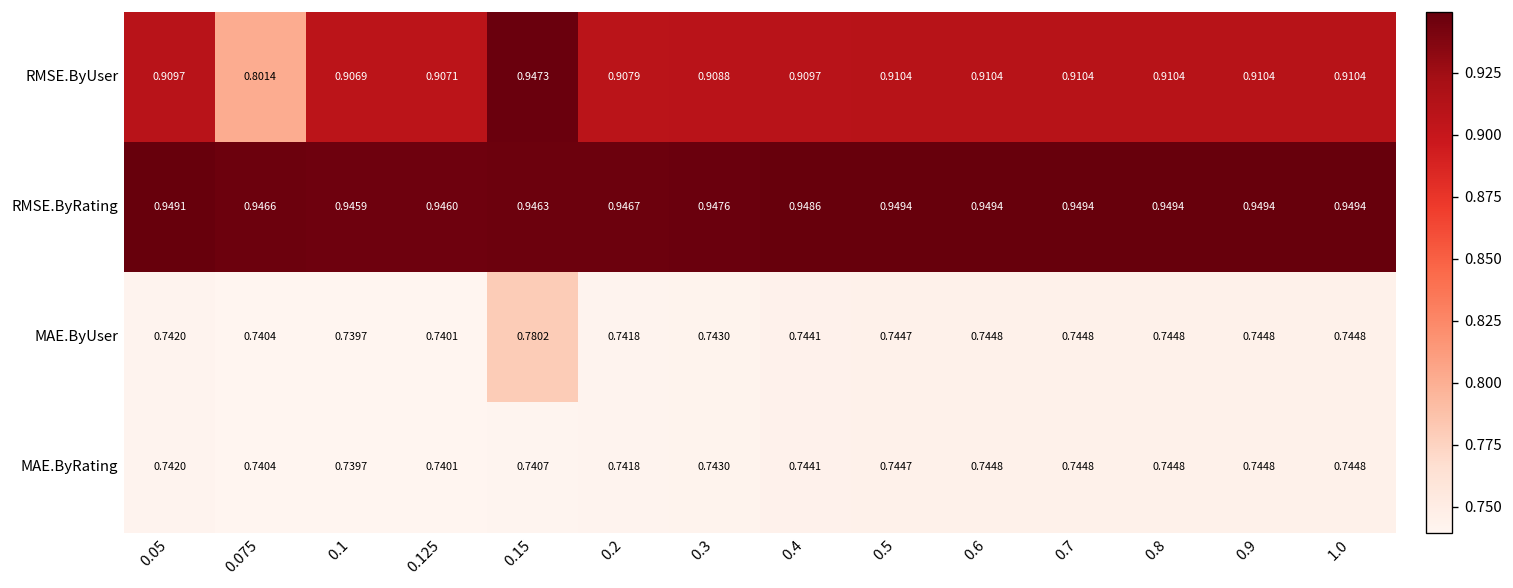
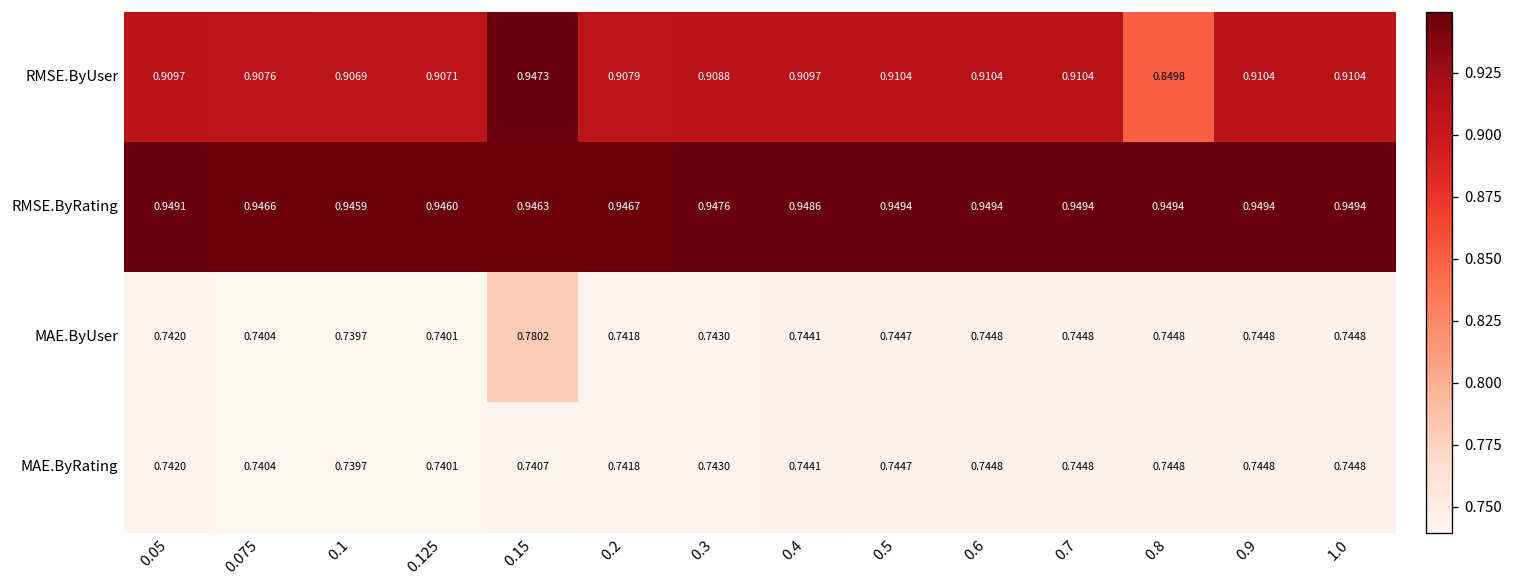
  {
    "RMSE.ByUser": {
      "0.05": 0.9097,
-     "0.075": 0.8014,
+     "0.075": 0.9076,
      "0.1": 0.9069,
      "0.125": 0.9071,
      "0.15": 0.9473,
      "0.2": 0.9079,
      "0.3": 0.9088,
      "0.4": 0.9097,
      "0.5": 0.9104,
      "0.6": 0.9104,
      "0.7": 0.9104,
-     "0.8": 0.9104,
+     "0.8": 0.8498,
      "0.9": 0.9104,
      "1.0": 0.9104
    },
    "RMSE.ByRating": {
      "0.05": 0.9491,
      "0.075": 0.9466,
      "0.1": 0.9459,
      "0.125": 0.9460,
      "0.15": 0.9463,
      "0.2": 0.9467,
      "0.3": 0.9476,
      "0.4": 0.9486,
      "0.5": 0.9494,
      "0.6": 0.9494,
      "0.7": 0.9494,
      "0.8": 0.9494,
      "0.9": 0.9494,
      "1.0": 0.9494
    },
    "MAE.ByUser": {
      "0.05": 0.7420,
      "0.075": 0.7404,
      "0.1": 0.7397,
      "0.125": 0.7401,
      "0.15": 0.7802,
      "0.2": 0.7418,
      "0.3": 0.7430,
      "0.4": 0.7441,
      "0.5": 0.7447,
      "0.6": 0.7448,
      "0.7": 0.7448,
      "0.8": 0.7448,
      "0.9": 0.7448,
      "1.0": 0.7448
    },
    "MAE.ByRating": {
      "0.05": 0.7420,
      "0.075": 0.7404,
      "0.1": 0.7397,
      "0.125": 0.7401,
      "0.15": 0.7407,
      "0.2": 0.7418,
      "0.3": 0.7430,
      "0.4": 0.7441,
      "0.5": 0.7447,
      "0.6": 0.7448,
      "0.7": 0.7448,
      "0.8": 0.7448,
      "0.9": 0.7448,
      "1.0": 0.7448
    }
  }
